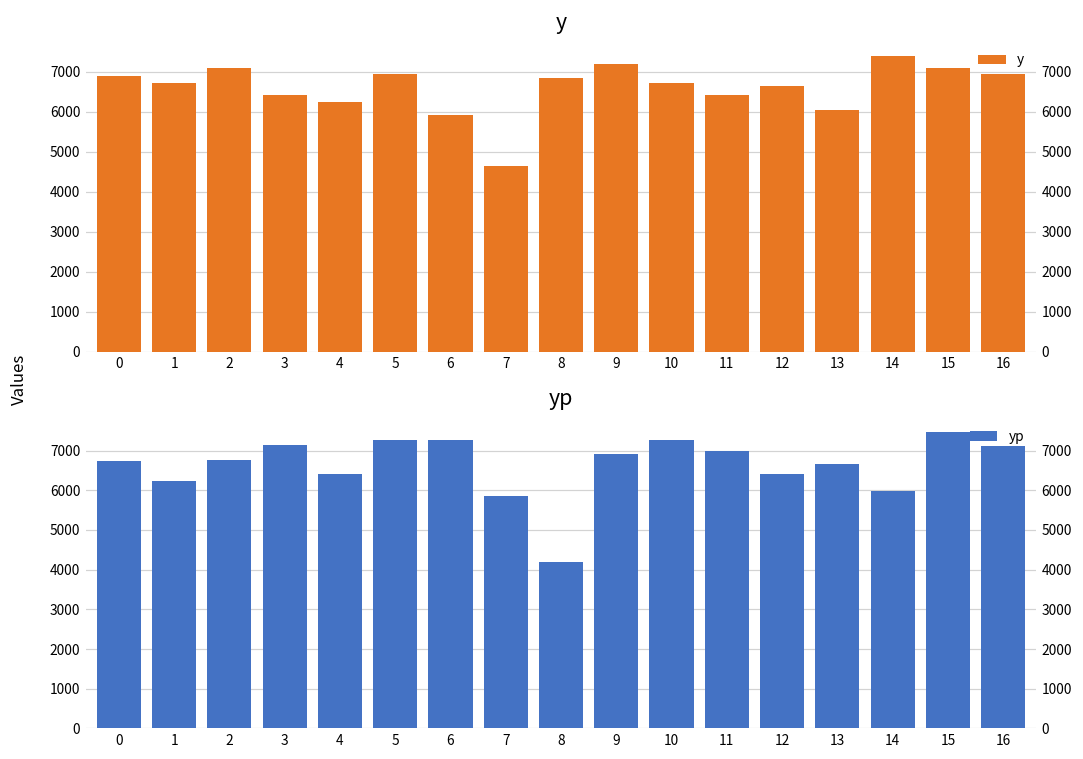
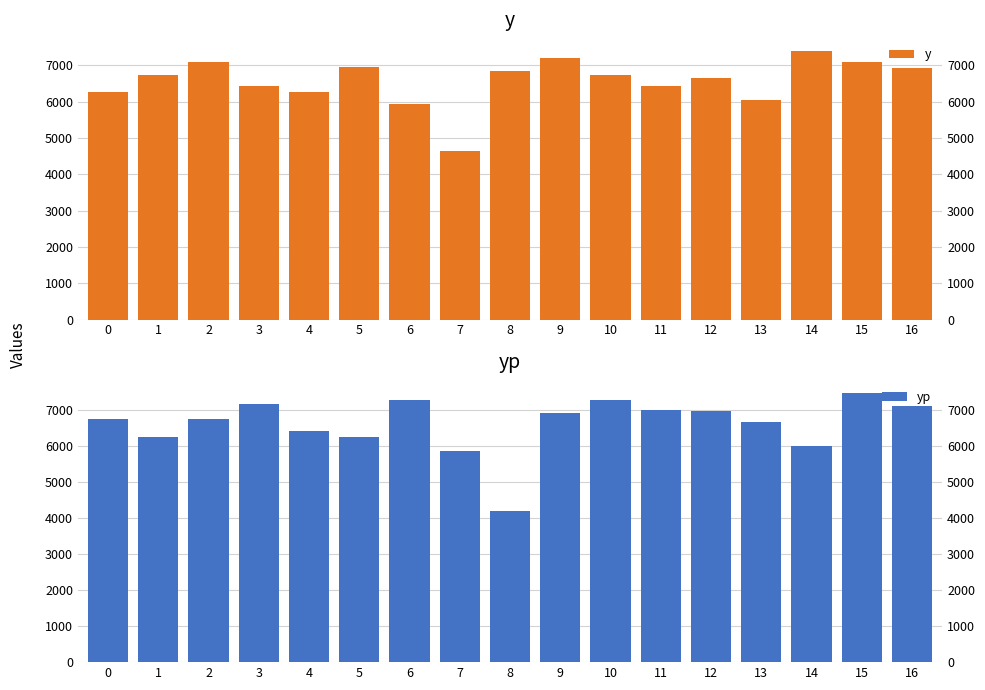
  {
    "y": {
-     "0": 6900,
+     "0": 6300,
      "1": 6700,
      "2": 7100,
      "3": 6400,
      "4": 6300,
      "5": 6900,
      "6": 5900,
      "7": 4600,
      "8": 6900,
      "9": 7200,
      "10": 6700,
      "11": 6400,
      "12": 6600,
      "13": 6100,
      "14": 7400,
      "15": 7100,
      "16": 6900
    },
    "yp": {
      "0": 6700,
      "1": 6200,
      "2": 6800,
      "3": 7200,
      "4": 6400,
-     "5": 7300,
+     "5": 6200,
      "6": 7300,
      "7": 5800,
      "8": 4200,
      "9": 6900,
      "10": 7300,
      "11": 7000,
-     "12": 6400,
+     "12": 7000,
      "13": 6700,
      "14": 6000,
      "15": 7500,
      "16": 7100
    }
  }
